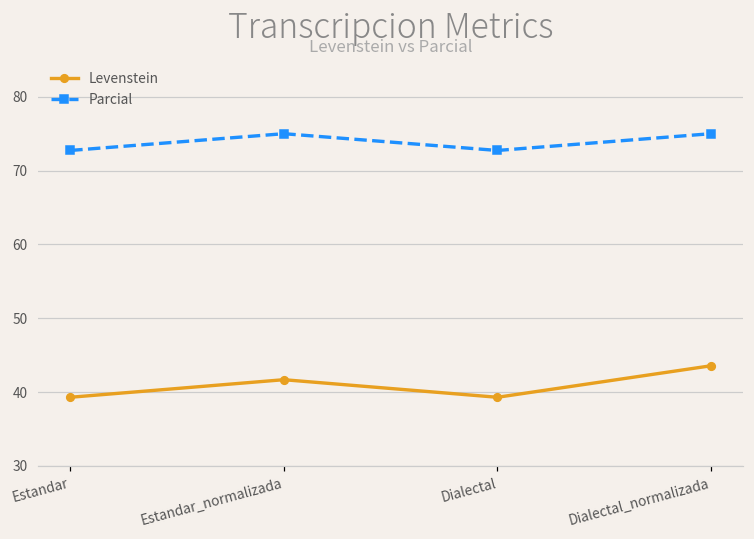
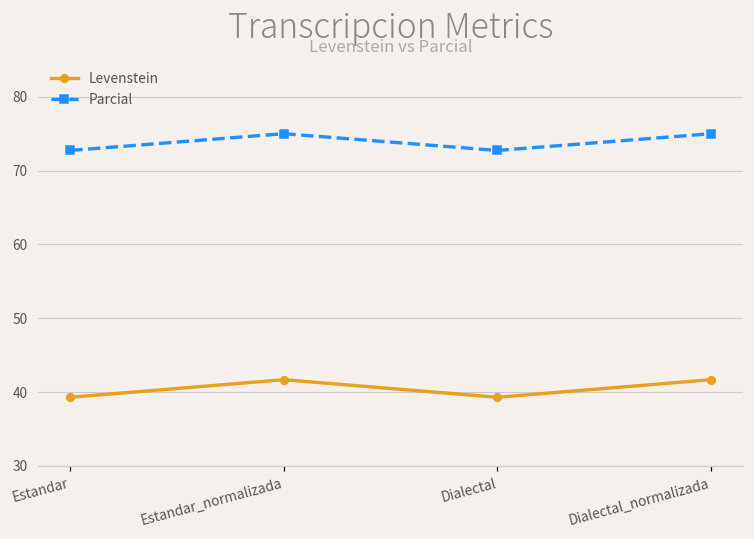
  {
    "Levenstein": {
      "Estandar": 39,
      "Estandar_normalizada": 42,
      "Dialectal": 39,
-     "Dialectal_normalizada": 44
+     "Dialectal_normalizada": 42
    },
    "Parcial": {
      "Estandar": 73,
      "Estandar_normalizada": 75,
      "Dialectal": 73,
      "Dialectal_normalizada": 75
    }
  }
